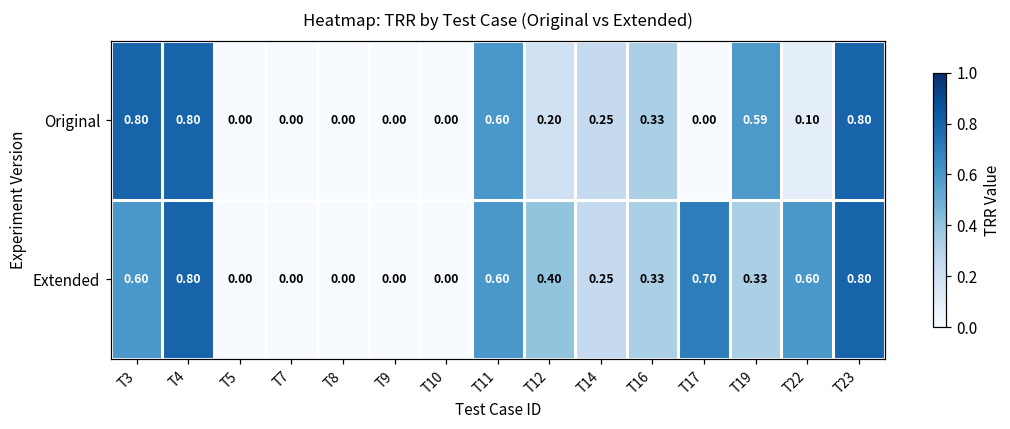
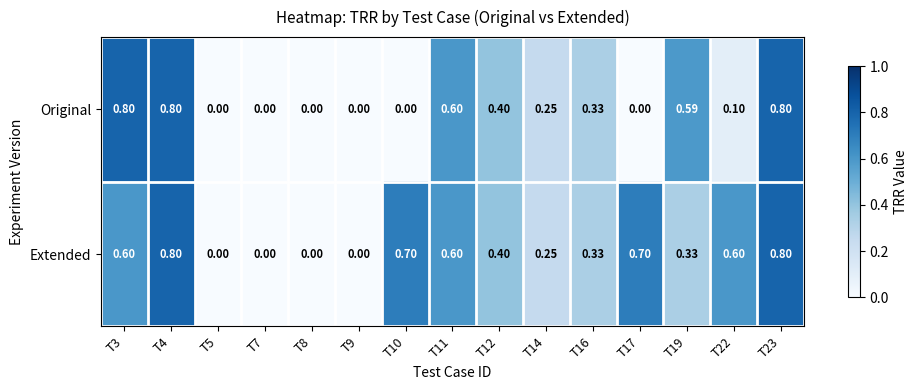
  {
    "Original": {
      "T3": 0.80,
      "T4": 0.80,
      "T5": 0.00,
      "T7": 0.00,
      "T8": 0.00,
      "T9": 0.00,
      "T10": 0.00,
      "T11": 0.60,
-     "T12": 0.20,
+     "T12": 0.40,
      "T14": 0.25,
      "T16": 0.33,
      "T17": 0.00,
      "T19": 0.59,
      "T22": 0.10,
      "T23": 0.80
    },
    "Extended": {
      "T3": 0.60,
      "T4": 0.80,
      "T5": 0.00,
      "T7": 0.00,
      "T8": 0.00,
      "T9": 0.00,
-     "T10": 0.00,
+     "T10": 0.70,
      "T11": 0.60,
      "T12": 0.40,
      "T14": 0.25,
      "T16": 0.33,
      "T17": 0.70,
      "T19": 0.33,
      "T22": 0.60,
      "T23": 0.80
    }
  }
